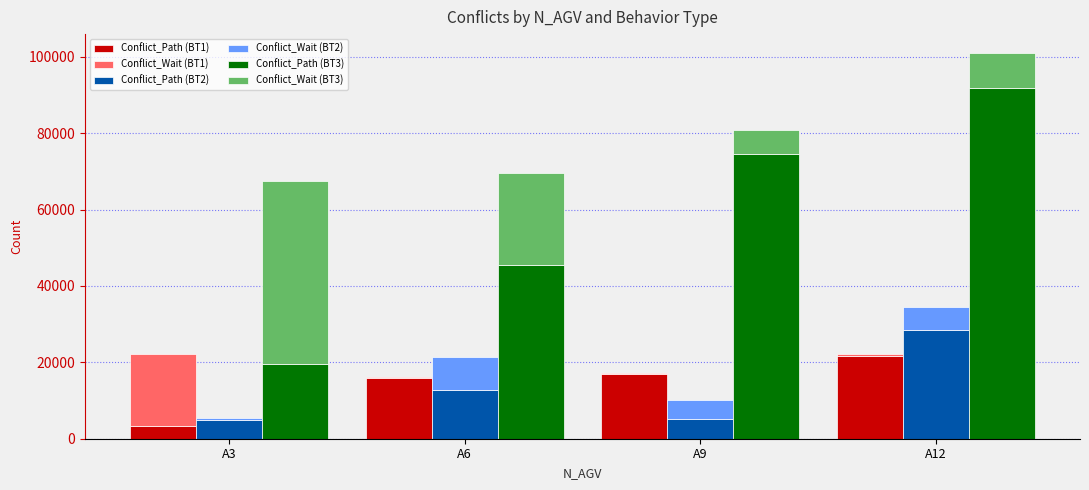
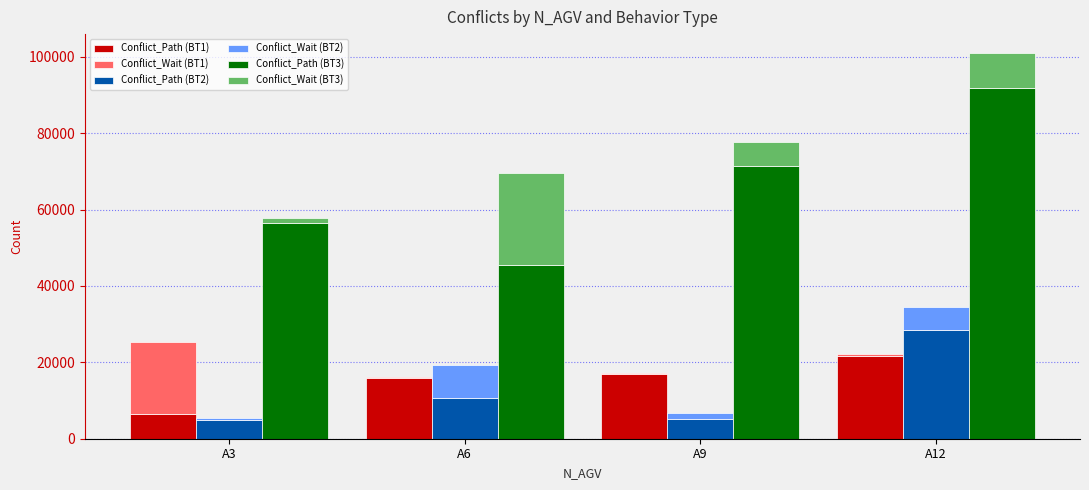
  {
    "Conflict_Path (BT1)": {
-     "A3": 3000,
+     "A3": 6000,
      "A6": 16000,
      "A9": 17000,
      "A12": 22000
    },
    "Conflict_Wait (BT1)": {
      "A3": 19000
    },
    "Conflict_Path (BT2)": {
      "A3": 5000,
-     "A6": 13000,
+     "A6": 11000,
      "A9": 5000,
      "A12": 29000
    },
    "Conflict_Wait (BT2)": {
      "A6": 9000,
-     "A9": 5000,
+     "A9": 2000,
      "A12": 6000
    },
    "Conflict_Path (BT3)": {
-     "A3": 20000,
+     "A3": 56000,
      "A6": 45000,
-     "A9": 75000,
+     "A9": 71000,
      "A12": 92000
    },
    "Conflict_Wait (BT3)": {
-     "A3": 48000,
+     "A3": 1000,
      "A6": 24000,
      "A9": 6000,
      "A12": 9000
    }
  }
